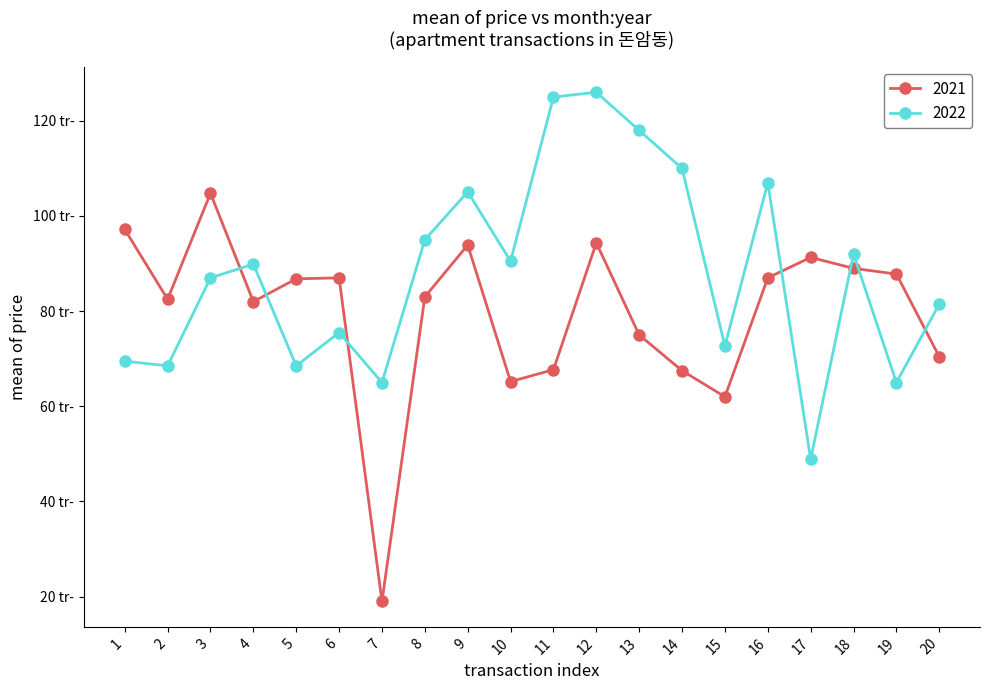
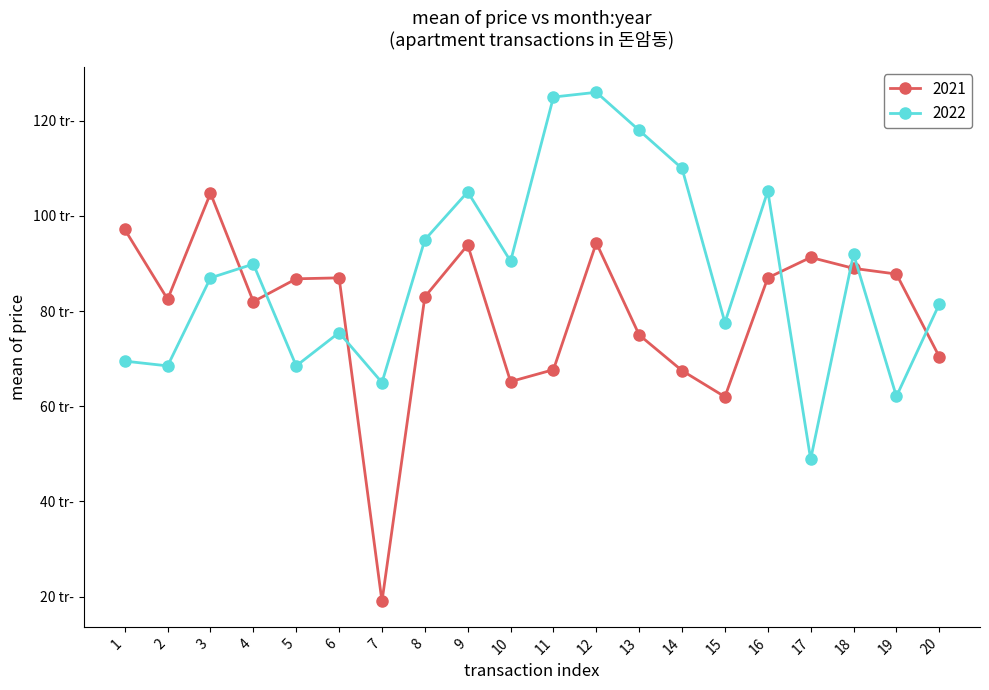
  {
    "2021": {
      "1": "97 tr-",
      "2": "83 tr-",
      "3": "105 tr-",
      "4": "82 tr-",
      "5": "87 tr-",
      "6": "87 tr-",
      "7": "19 tr-",
      "8": "83 tr-",
      "9": "94 tr-",
      "10": "65 tr-",
      "11": "68 tr-",
      "12": "94 tr-",
      "13": "75 tr-",
      "14": "68 tr-",
      "15": "62 tr-",
      "16": "87 tr-",
      "17": "91 tr-",
      "18": "89 tr-",
      "19": "88 tr-",
      "20": "70 tr-"
    },
    "2022": {
      "1": "70 tr-",
      "2": "69 tr-",
      "3": "87 tr-",
      "4": "90 tr-",
      "5": "69 tr-",
      "6": "76 tr-",
      "7": "65 tr-",
      "8": "95 tr-",
      "9": "105 tr-",
      "10": "91 tr-",
      "11": "125 tr-",
      "12": "126 tr-",
      "13": "118 tr-",
      "14": "110 tr-",
-     "15": "73 tr-",
-     "16": "107 tr-",
+     "15": "78 tr-",
+     "16": "105 tr-",
      "17": "49 tr-",
      "18": "92 tr-",
-     "19": "65 tr-",
+     "19": "62 tr-",
      "20": "81 tr-"
    }
  }
